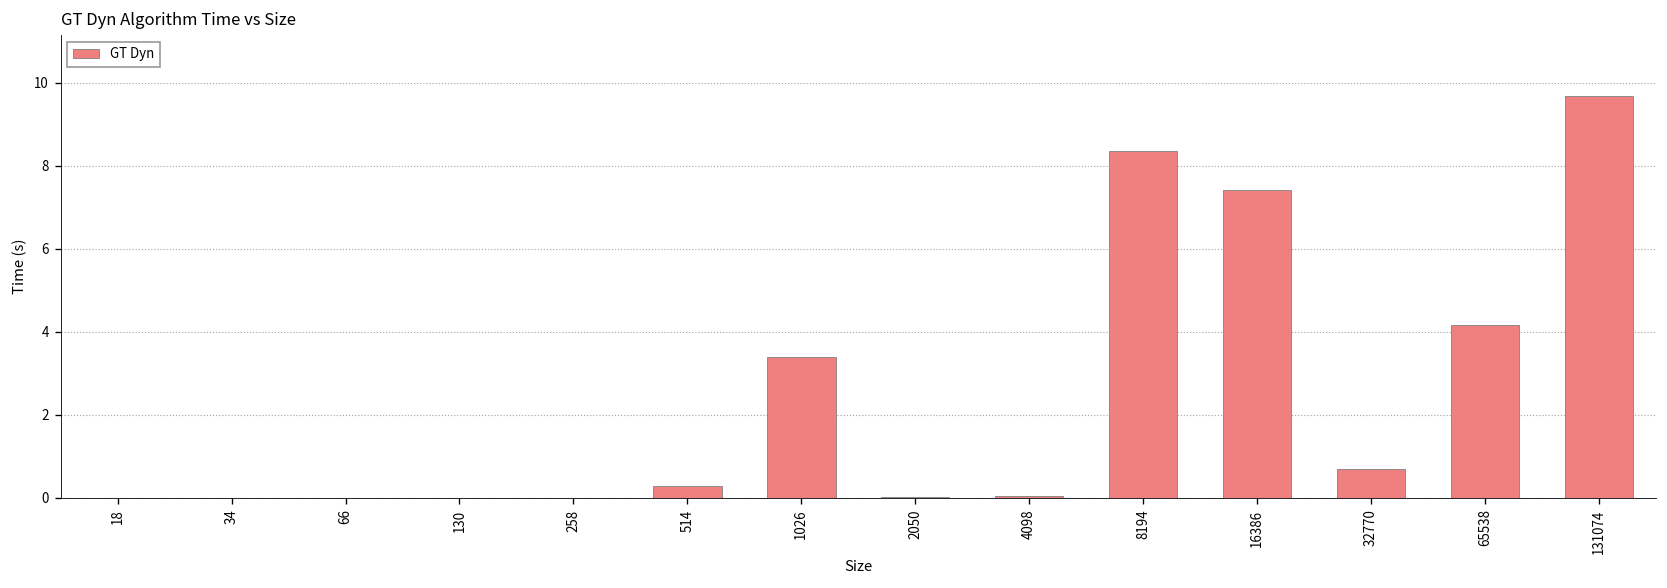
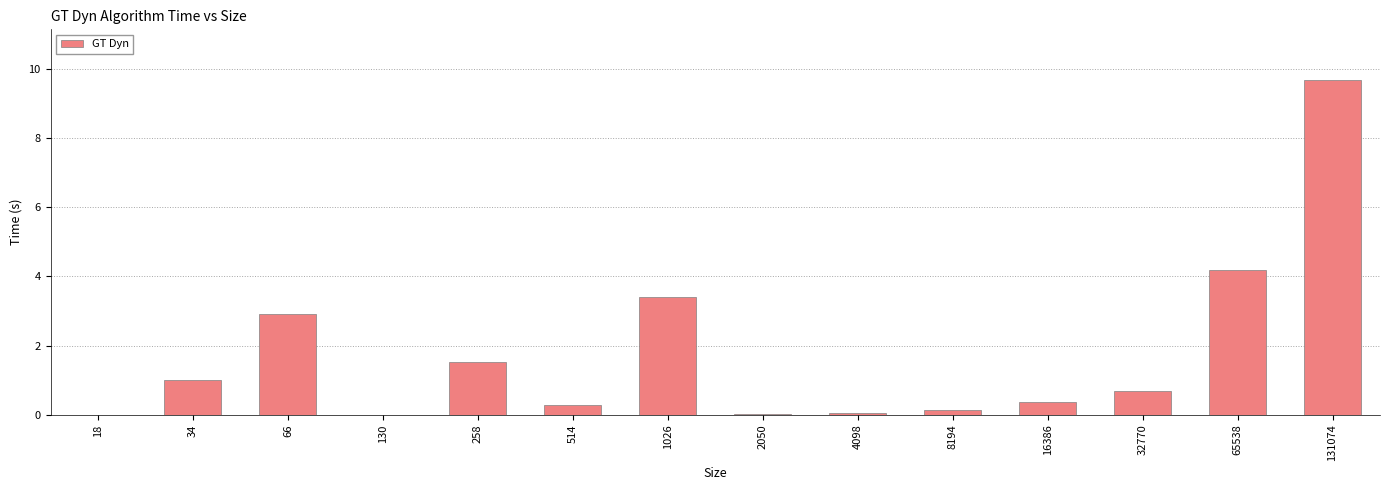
  {
-   "34": 0,
-   "66": 0.0,
-   "258": 0.0,
+   "34": 1,
+   "66": 2.9,
+   "258": 1.5,
    "514": 0.3,
    "1026": 3.4,
-   "8194": 8.3,
-   "16386": 7.4,
+   "8194": 0.1,
+   "16386": 0.4,
    "32770": 0.7,
    "65538": 4.2,
    "131074": 9.7
  }
